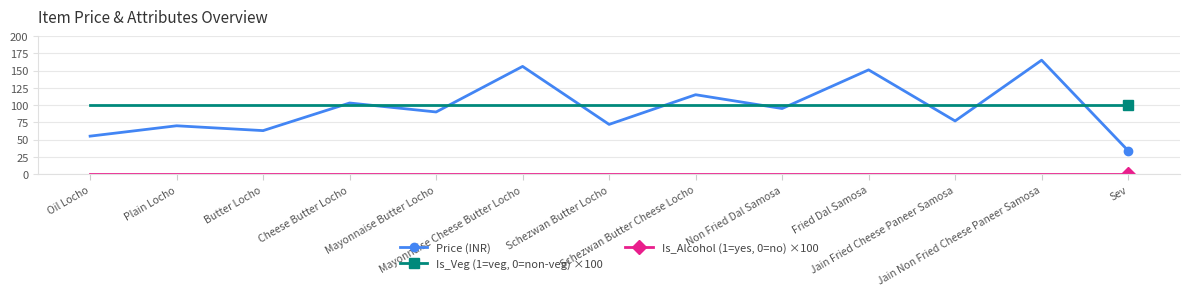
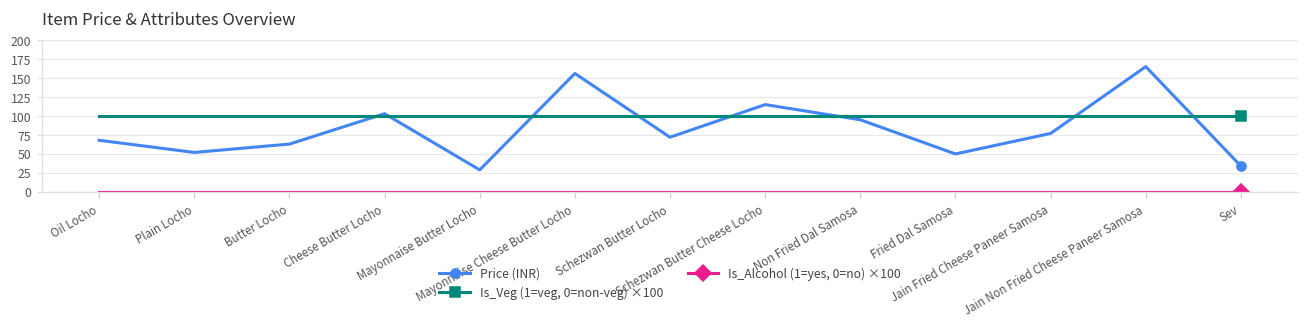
  {
    "Price (INR)": {
-     "Oil Locho": 60,
-     "Plain Locho": 70,
+     "Oil Locho": 70,
+     "Plain Locho": 50,
      "Butter Locho": 60,
-     "Mayonnaise Butter Locho": 90,
+     "Mayonnaise Butter Locho": 30,
      "Mayonnaise Cheese Butter Locho": 160,
      "Schezwan Butter Locho": 70,
      "Schezwan Butter Cheese Locho": 120,
      "Non Fried Dal Samosa": 100,
-     "Fried Dal Samosa": 150,
+     "Fried Dal Samosa": 50,
      "Jain Fried Cheese Paneer Samosa": 80,
      "Jain Non Fried Cheese Paneer Samosa": 170,
      "Sev": 30
    },
    "Is_Veg (1=veg, 0=non-veg) ×100": {
      "Oil Locho": 100,
      "Plain Locho": 100,
      "Butter Locho": 100,
      "Mayonnaise Butter Locho": 100,
      "Mayonnaise Cheese Butter Locho": 100,
      "Schezwan Butter Locho": 100,
      "Schezwan Butter Cheese Locho": 100,
      "Non Fried Dal Samosa": 100,
      "Fried Dal Samosa": 100,
      "Jain Fried Cheese Paneer Samosa": 100,
      "Jain Non Fried Cheese Paneer Samosa": 100,
      "Sev": 100
    },
    "Is_Alcohol (1=yes, 0=no) ×100": {
      "Oil Locho": 0,
      "Plain Locho": 0,
      "Butter Locho": 0,
      "Cheese Butter Locho": 0,
      "Mayonnaise Butter Locho": 0,
      "Mayonnaise Cheese Butter Locho": 0,
      "Schezwan Butter Locho": 0,
      "Schezwan Butter Cheese Locho": 0,
      "Non Fried Dal Samosa": 0,
      "Fried Dal Samosa": 0,
      "Jain Fried Cheese Paneer Samosa": 0,
      "Jain Non Fried Cheese Paneer Samosa": 0,
      "Sev": 0
    }
  }
